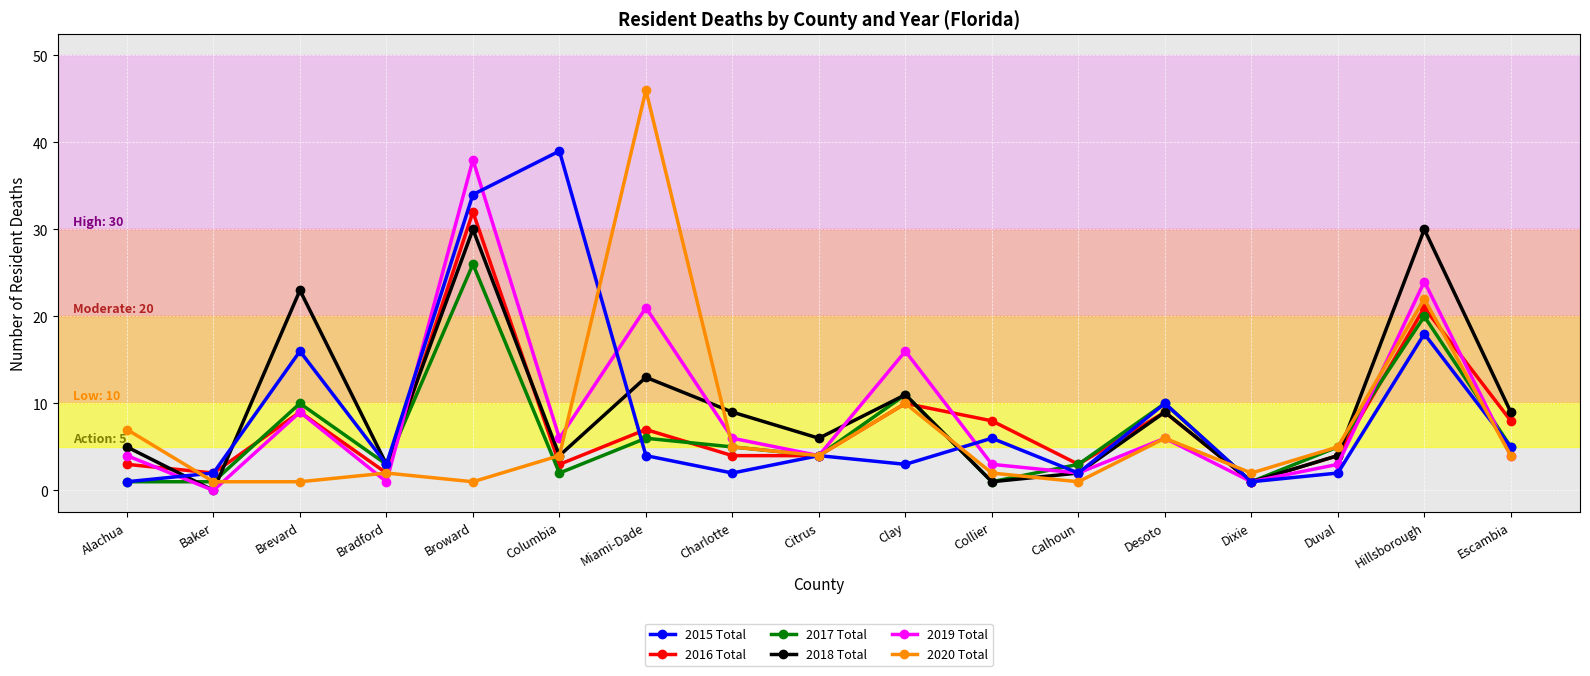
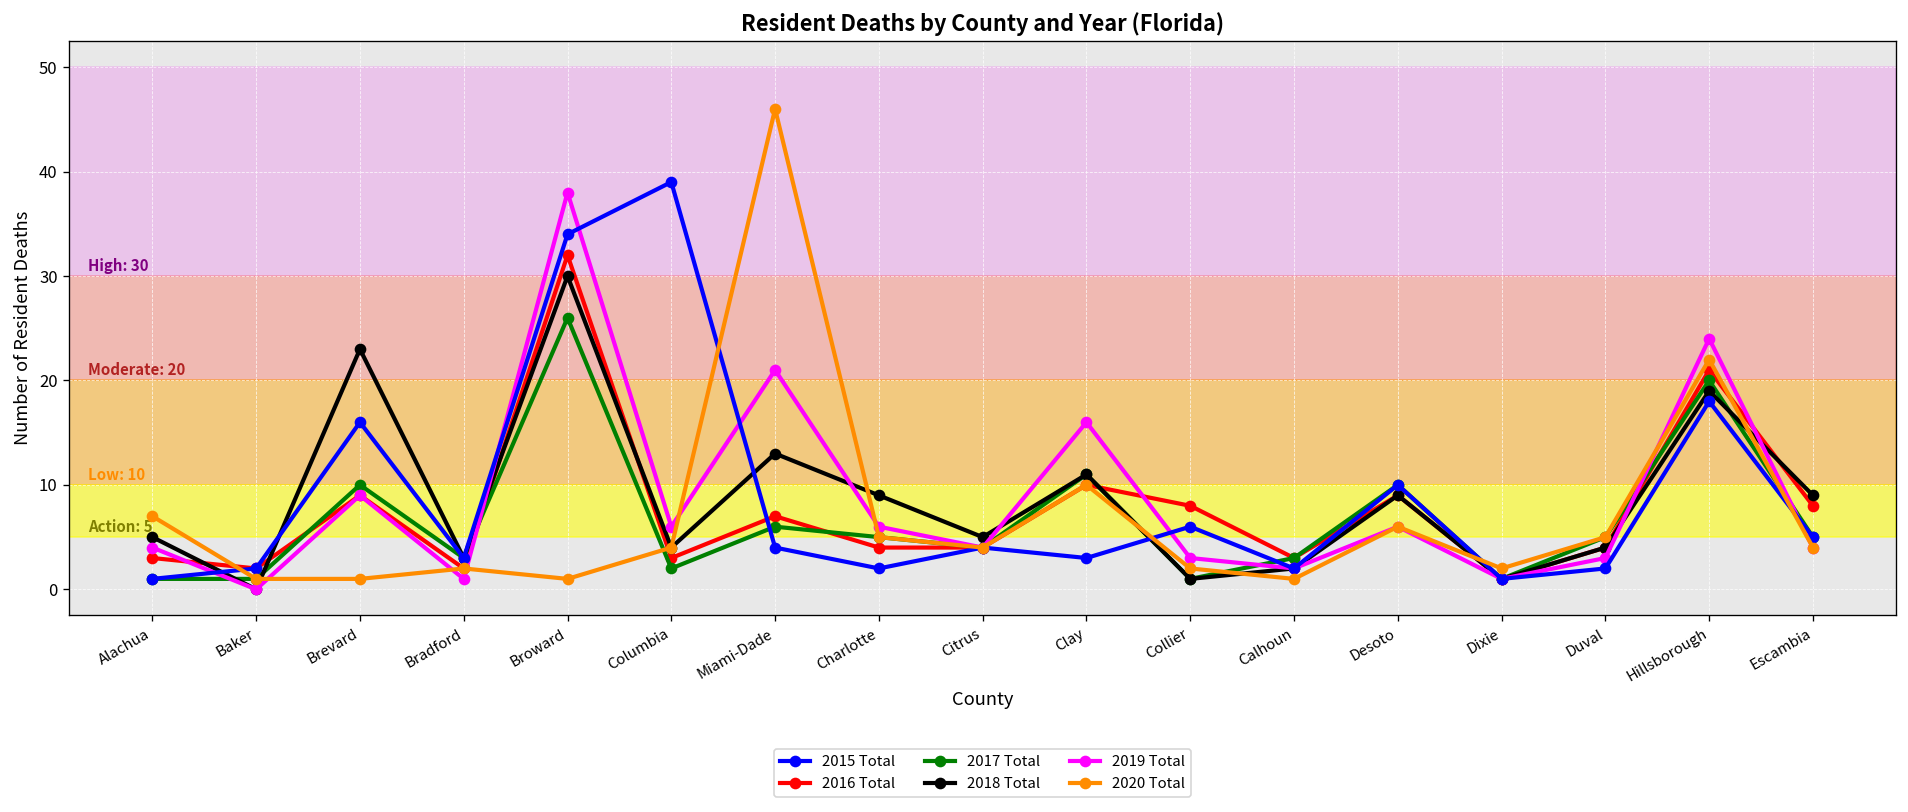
  {
    "2015 Total": {
      "Brevard": 16,
      "Broward": 34,
      "Columbia": 39,
      "Miami-Dade": 4,
      "Charlotte": 2,
      "Clay": 3,
      "Collier": 6,
      "Duval": 2,
      "Hillsborough": 18
    },
    "2016 Total": {
      "Alachua": 3,
      "Broward": 32,
      "Columbia": 3,
      "Miami-Dade": 7,
      "Charlotte": 4,
      "Collier": 8,
      "Hillsborough": 21,
      "Escambia": 8
    },
    "2017 Total": {
      "Brevard": 10,
      "Broward": 26,
      "Columbia": 2,
      "Miami-Dade": 6,
      "Hillsborough": 20
    },
    "2018 Total": {
      "Brevard": 23,
      "Broward": 30,
      "Miami-Dade": 13,
      "Charlotte": 9,
-     "Citrus": 6,
-     "Hillsborough": 30,
+     "Citrus": 5,
+     "Hillsborough": 19,
      "Escambia": 9
    },
    "2019 Total": {
      "Alachua": 4,
      "Bradford": 1,
      "Broward": 38,
      "Columbia": 6,
      "Miami-Dade": 21,
      "Charlotte": 6,
      "Clay": 16,
      "Collier": 3,
      "Duval": 3,
      "Hillsborough": 24
    },
    "2020 Total": {
      "Alachua": 7,
      "Brevard": 1,
      "Broward": 1,
      "Miami-Dade": 46,
      "Collier": 2,
      "Calhoun": 1,
      "Dixie": 2,
      "Hillsborough": 22
    }
  }
